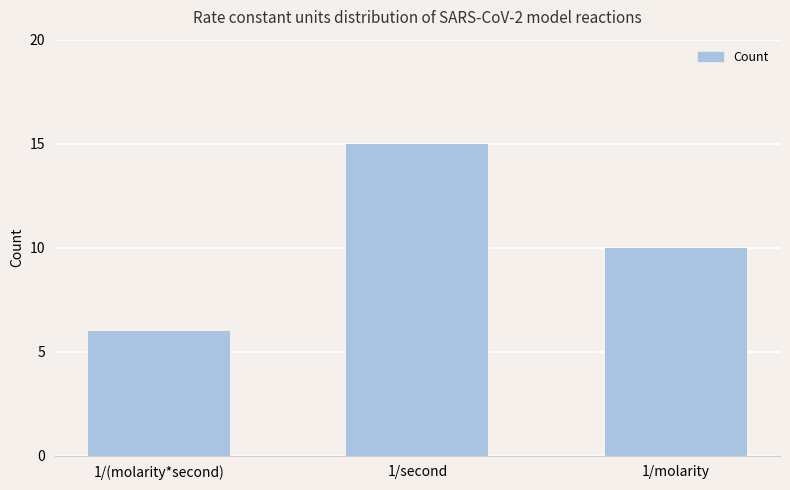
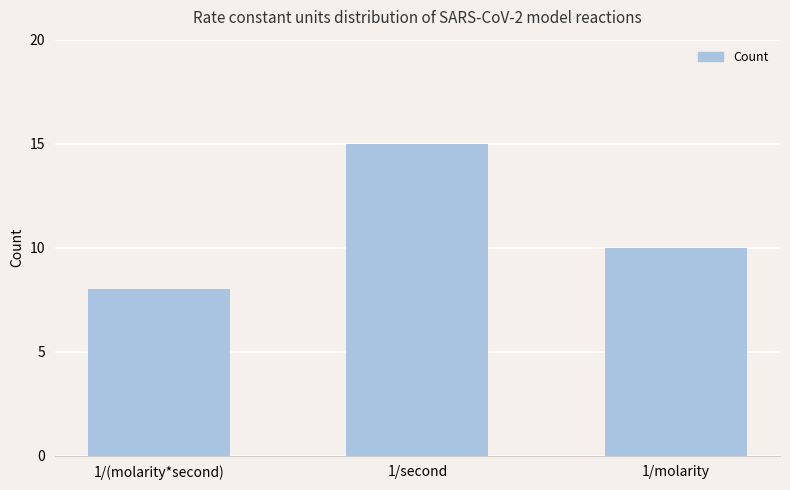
  {
-   "1/(molarity*second)": 6,
+   "1/(molarity*second)": 8,
    "1/second": 15,
    "1/molarity": 10
  }
